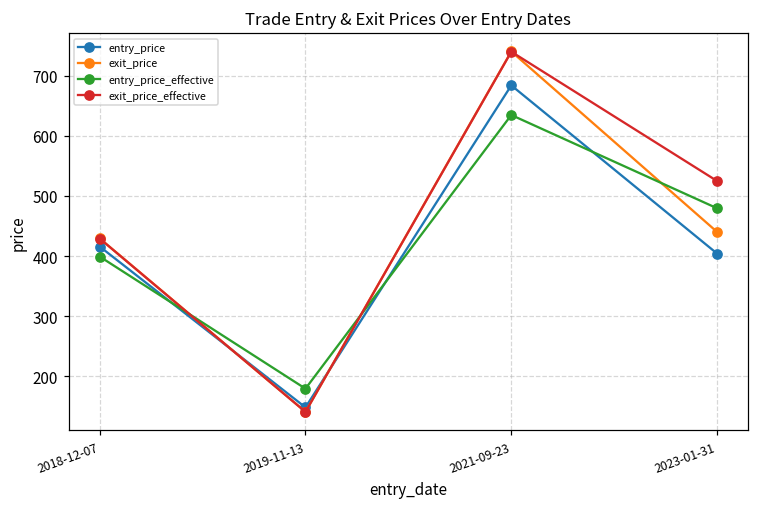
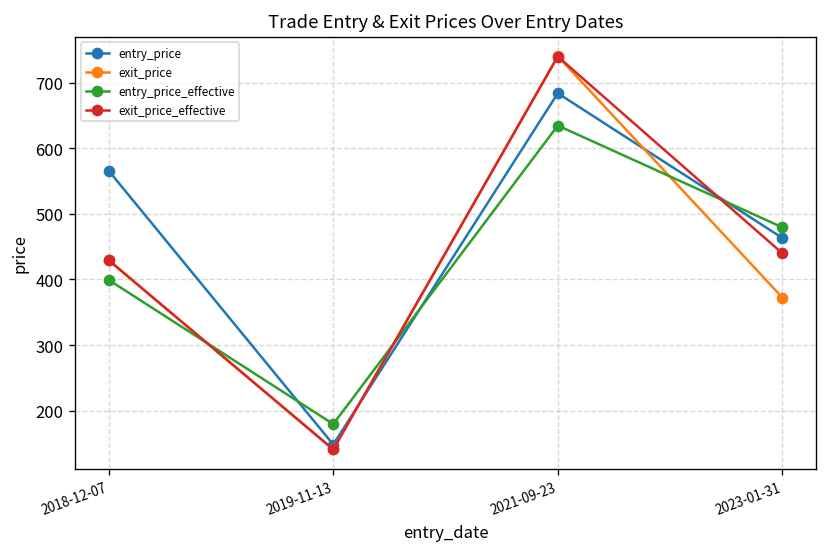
  {
    "entry_price": {
-     "2018-12-07": 420,
+     "2018-12-07": 570,
      "2019-11-13": 150,
      "2021-09-23": 680,
-     "2023-01-31": 400
+     "2023-01-31": 460
    },
    "exit_price": {
-     "2023-01-31": 440
+     "2023-01-31": 370
    },
    "entry_price_effective": {
      "2018-12-07": 400,
      "2019-11-13": 180,
      "2021-09-23": 630,
      "2023-01-31": 480
    },
    "exit_price_effective": {
-     "2023-01-31": 520
+     "2023-01-31": 440
    }
  }
